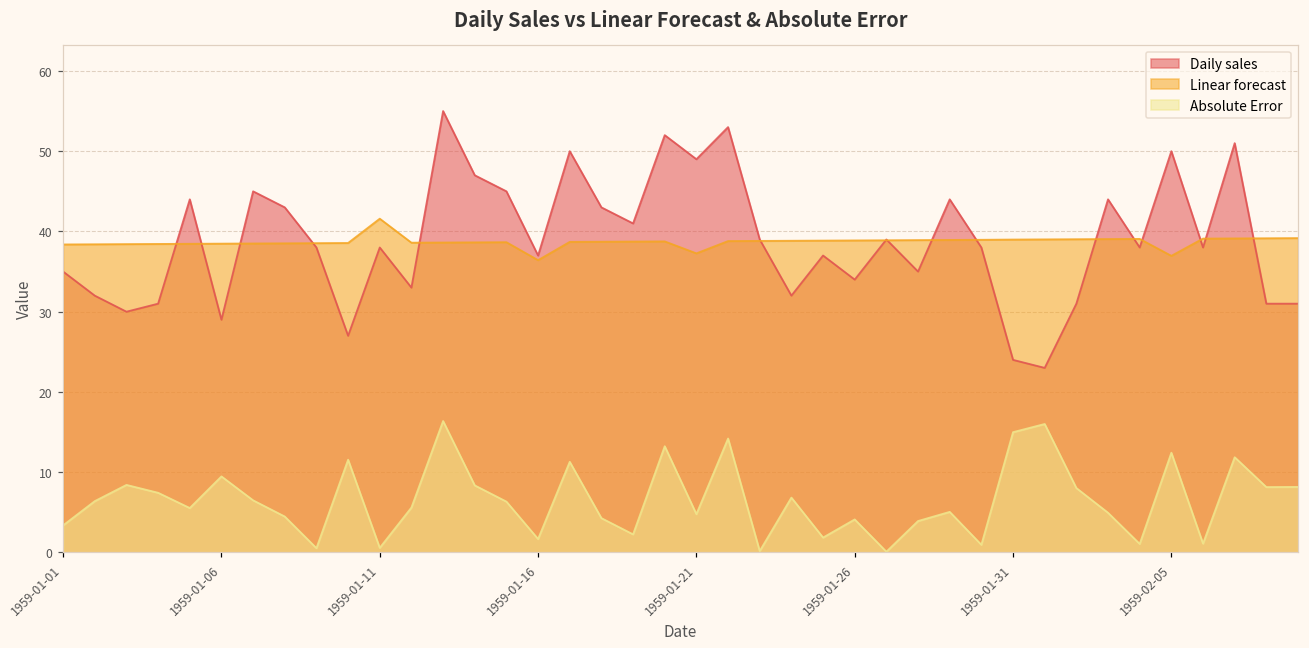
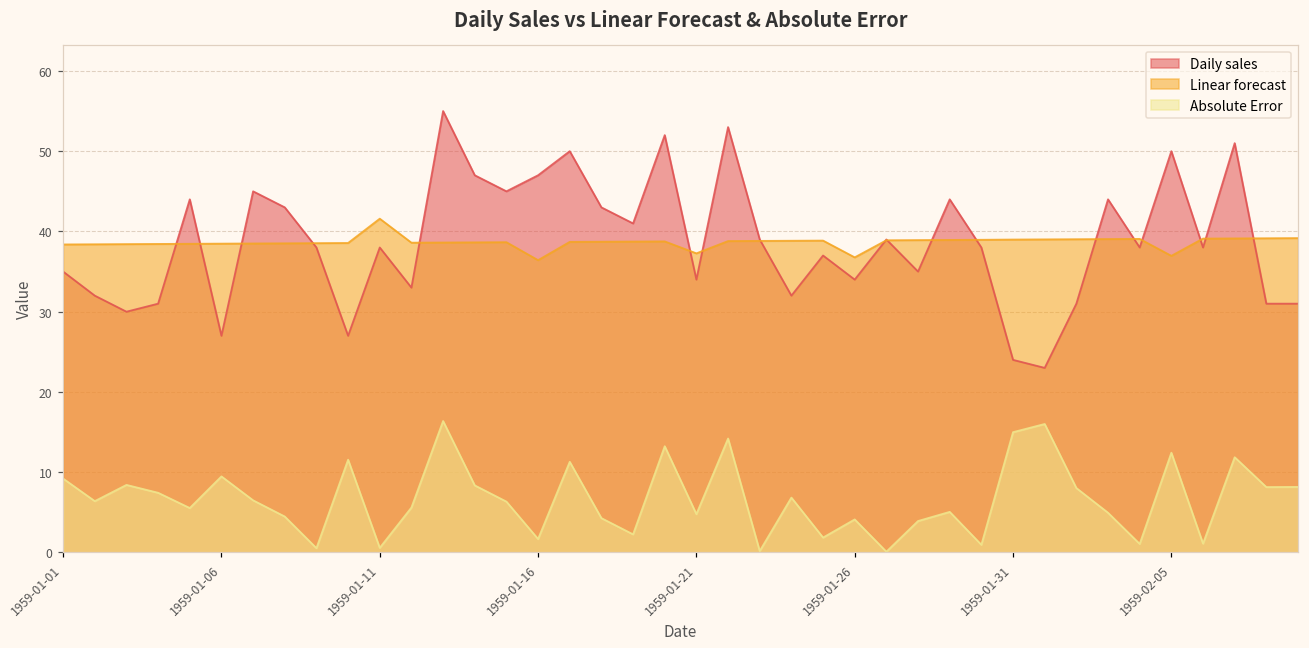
  {
    "Daily sales": {
      "1959-01-01": 35,
-     "1959-01-06": 29,
+     "1959-01-06": 27,
      "1959-01-11": 38,
-     "1959-01-16": 37,
-     "1959-01-21": 49,
+     "1959-01-16": 47,
+     "1959-01-21": 34,
      "1959-01-26": 34,
      "1959-01-31": 24,
      "1959-02-05": 50
    },
    "Linear forecast": {
      "1959-01-01": 38,
      "1959-01-06": 38,
      "1959-01-11": 42,
      "1959-01-16": 36,
      "1959-01-21": 37,
-     "1959-01-26": 39,
+     "1959-01-26": 37,
      "1959-01-31": 39,
      "1959-02-05": 37
    },
    "Absolute Error": {
-     "1959-01-01": 3,
+     "1959-01-01": 9,
      "1959-01-06": 9,
      "1959-01-11": 1,
      "1959-01-16": 2,
      "1959-01-21": 5,
      "1959-01-26": 4,
      "1959-01-31": 15,
      "1959-02-05": 12
    }
  }
